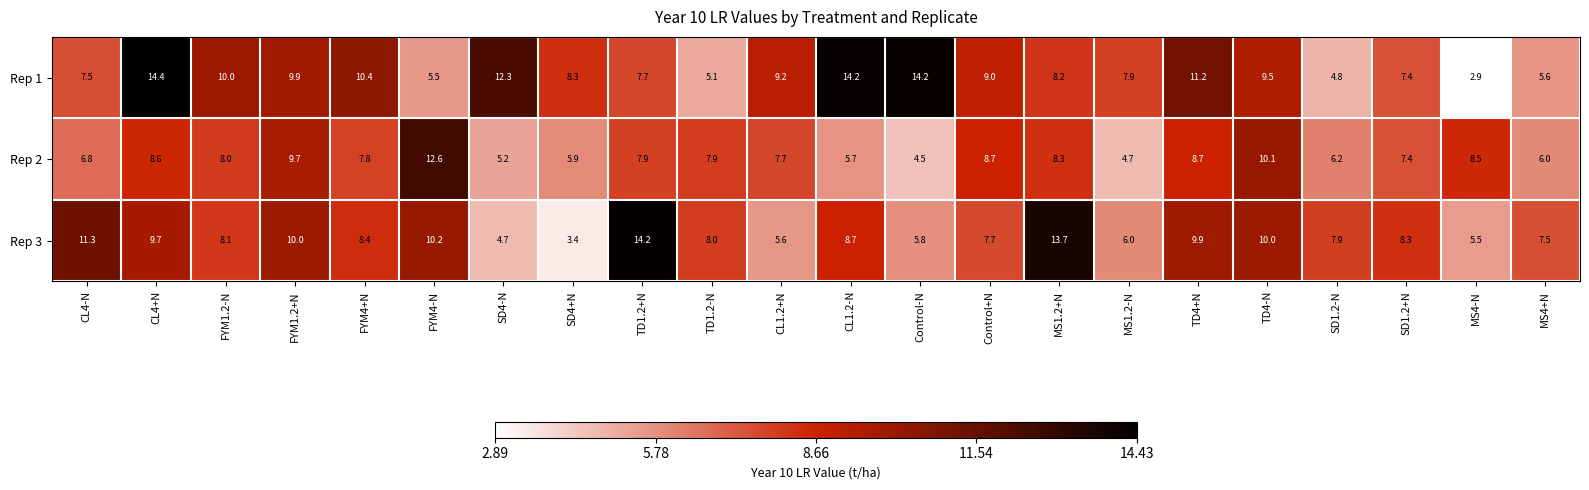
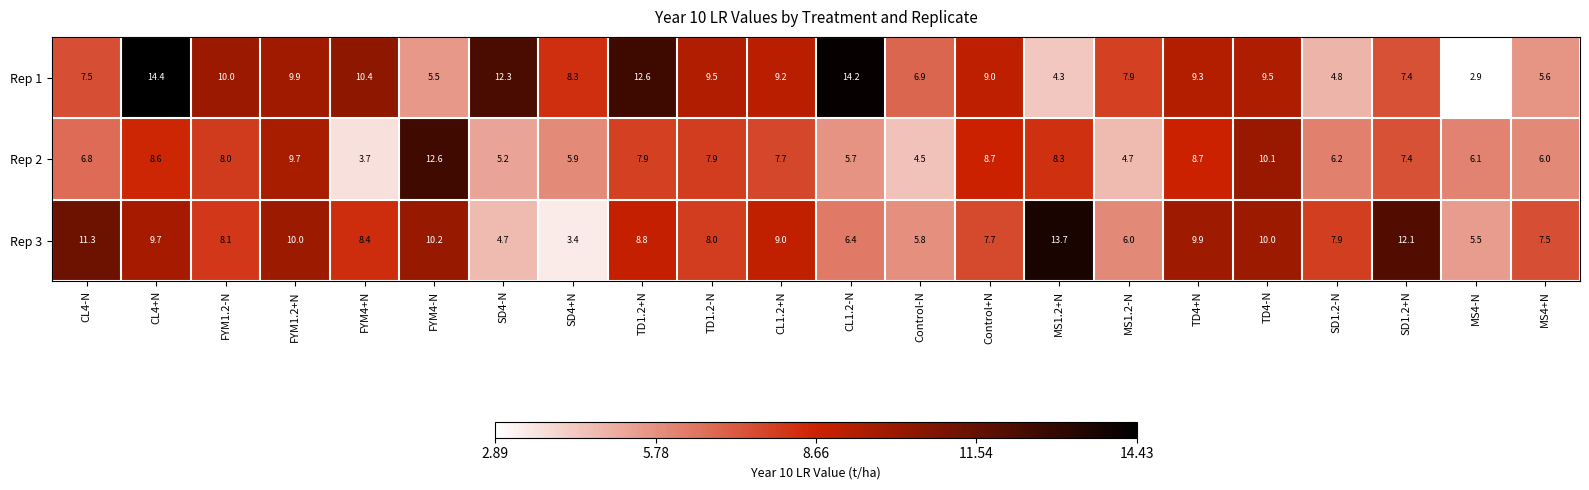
  {
    "Rep 1": {
      "CL4-N": 7.5,
      "CL4+N": 14.4,
      "FYM1.2-N": 10.0,
      "FYM1.2+N": 9.9,
      "FYM4+N": 10.4,
      "FYM4-N": 5.5,
      "SD4-N": 12.3,
      "SD4+N": 8.3,
-     "TD1.2+N": 7.7,
-     "TD1.2-N": 5.1,
+     "TD1.2+N": 12.6,
+     "TD1.2-N": 9.5,
      "CL1.2+N": 9.2,
      "CL1.2-N": 14.2,
-     "Control-N": 14.2,
+     "Control-N": 6.9,
      "Control+N": 9.0,
-     "MS1.2+N": 8.2,
+     "MS1.2+N": 4.3,
      "MS1.2-N": 7.9,
-     "TD4+N": 11.2,
+     "TD4+N": 9.3,
      "TD4-N": 9.5,
      "SD1.2-N": 4.8,
      "SD1.2+N": 7.4,
      "MS4-N": 2.9,
      "MS4+N": 5.6
    },
    "Rep 2": {
      "CL4-N": 6.8,
      "CL4+N": 8.6,
      "FYM1.2-N": 8.0,
      "FYM1.2+N": 9.7,
-     "FYM4+N": 7.8,
+     "FYM4+N": 3.7,
      "FYM4-N": 12.6,
      "SD4-N": 5.2,
      "SD4+N": 5.9,
      "TD1.2+N": 7.9,
      "TD1.2-N": 7.9,
      "CL1.2+N": 7.7,
      "CL1.2-N": 5.7,
      "Control-N": 4.5,
      "Control+N": 8.7,
      "MS1.2+N": 8.3,
      "MS1.2-N": 4.7,
      "TD4+N": 8.7,
      "TD4-N": 10.1,
      "SD1.2-N": 6.2,
      "SD1.2+N": 7.4,
-     "MS4-N": 8.5,
+     "MS4-N": 6.1,
      "MS4+N": 6.0
    },
    "Rep 3": {
      "CL4-N": 11.3,
      "CL4+N": 9.7,
      "FYM1.2-N": 8.1,
      "FYM1.2+N": 10.0,
      "FYM4+N": 8.4,
      "FYM4-N": 10.2,
      "SD4-N": 4.7,
      "SD4+N": 3.4,
-     "TD1.2+N": 14.2,
+     "TD1.2+N": 8.8,
      "TD1.2-N": 8.0,
-     "CL1.2+N": 5.6,
-     "CL1.2-N": 8.7,
+     "CL1.2+N": 9.0,
+     "CL1.2-N": 6.4,
      "Control-N": 5.8,
      "Control+N": 7.7,
      "MS1.2+N": 13.7,
      "MS1.2-N": 6.0,
      "TD4+N": 9.9,
      "TD4-N": 10.0,
      "SD1.2-N": 7.9,
-     "SD1.2+N": 8.3,
+     "SD1.2+N": 12.1,
      "MS4-N": 5.5,
      "MS4+N": 7.5
    }
  }
